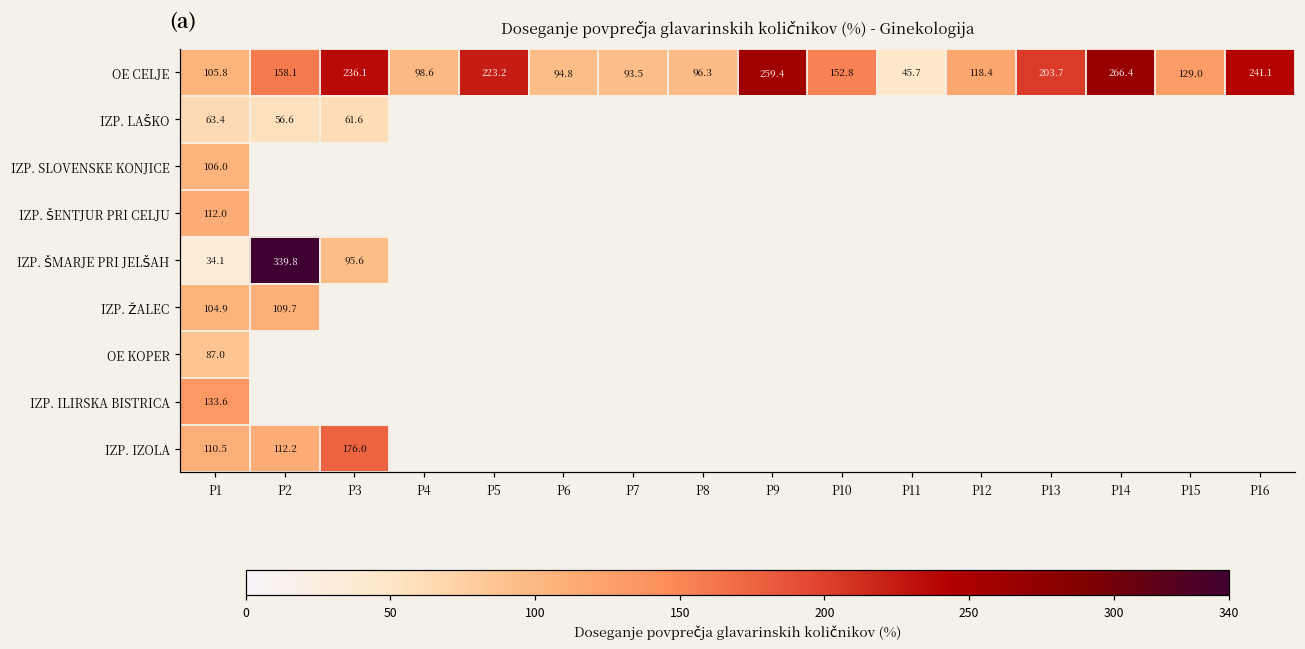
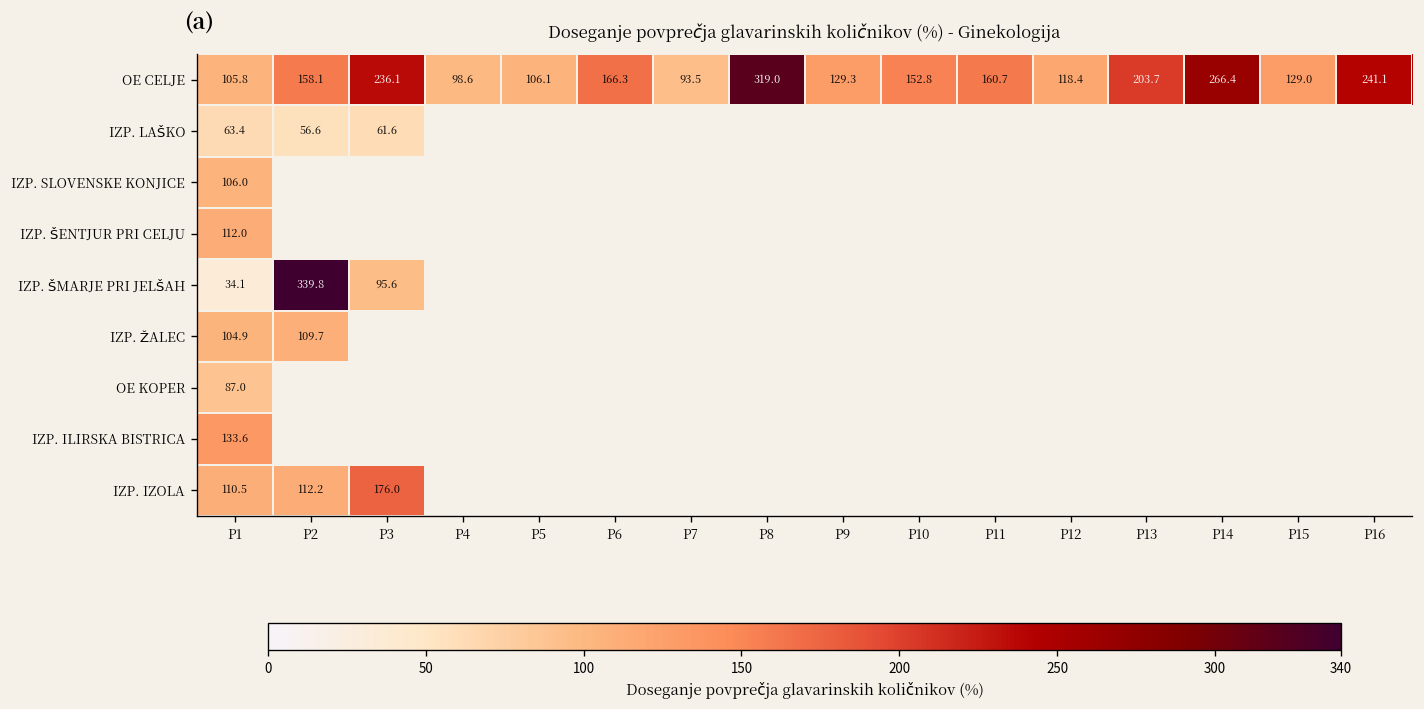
  {
    "OE CELJE": {
      "P1": 105.8,
      "P2": 158.1,
      "P3": 236.1,
      "P4": 98.6,
-     "P5": 223.2,
-     "P6": 94.8,
+     "P5": 106.1,
+     "P6": 166.3,
      "P7": 93.5,
-     "P8": 96.3,
-     "P9": 259.4,
+     "P8": 319.0,
+     "P9": 129.3,
      "P10": 152.8,
-     "P11": 45.7,
+     "P11": 160.7,
      "P12": 118.4,
      "P13": 203.7,
      "P14": 266.4,
      "P15": 129.0,
      "P16": 241.1
    },
    "IZP. LAŠKO": {
      "P1": 63.4,
      "P2": 56.6,
      "P3": 61.6
    },
    "IZP. SLOVENSKE KONJICE": {
      "P1": 106.0
    },
    "IZP. ŠENTJUR PRI CELJU": {
      "P1": 112.0
    },
    "IZP. ŠMARJE PRI JELŠAH": {
      "P1": 34.1,
      "P2": 339.8,
      "P3": 95.6
    },
    "IZP. ŽALEC": {
      "P1": 104.9,
      "P2": 109.7
    },
    "OE KOPER": {
      "P1": 87.0
    },
    "IZP. ILIRSKA BISTRICA": {
      "P1": 133.6
    },
    "IZP. IZOLA": {
      "P1": 110.5,
      "P2": 112.2,
      "P3": 176.0
    }
  }
